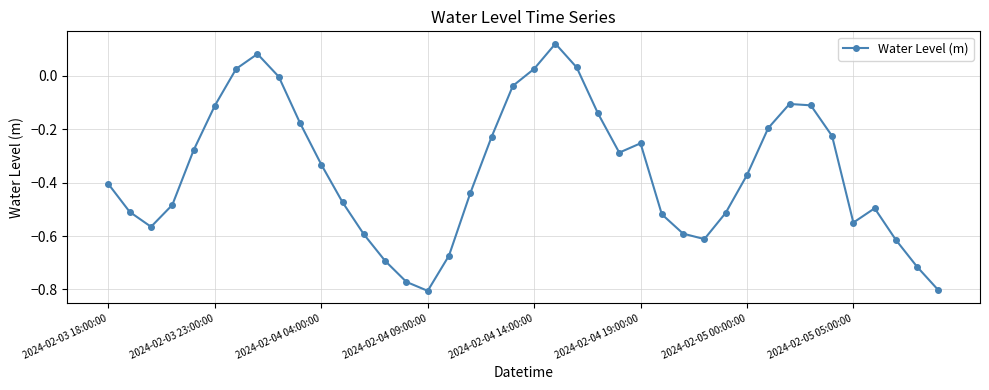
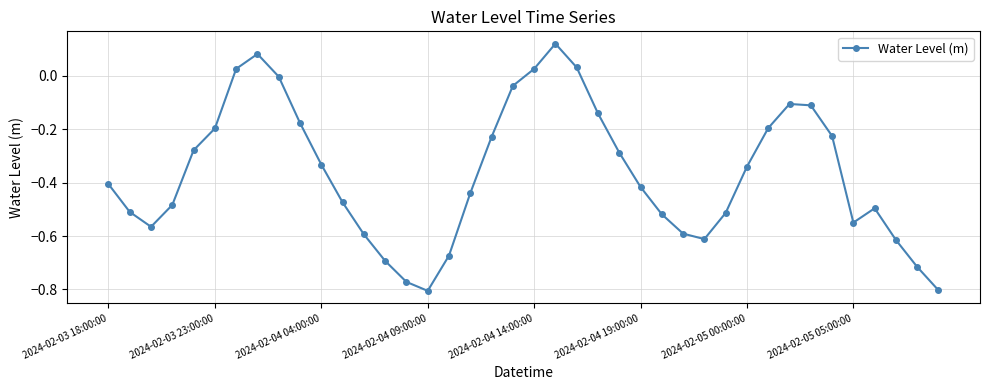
  {
    "2024-02-03 18:00:00": -0.41,
-   "2024-02-03 23:00:00": -0.11,
+   "2024-02-03 23:00:00": -0.20,
    "2024-02-04 04:00:00": -0.33,
    "2024-02-04 09:00:00": -0.81,
    "2024-02-04 14:00:00": 0.03,
-   "2024-02-04 19:00:00": -0.25,
-   "2024-02-05 00:00:00": -0.37,
+   "2024-02-04 19:00:00": -0.42,
+   "2024-02-05 00:00:00": -0.34,
    "2024-02-05 05:00:00": -0.55
  }
